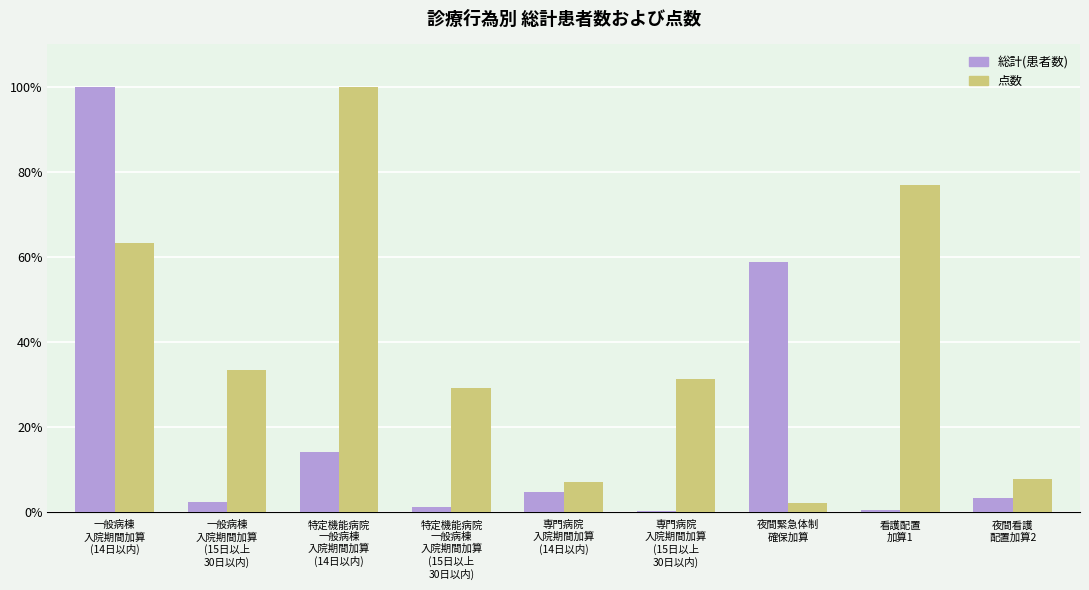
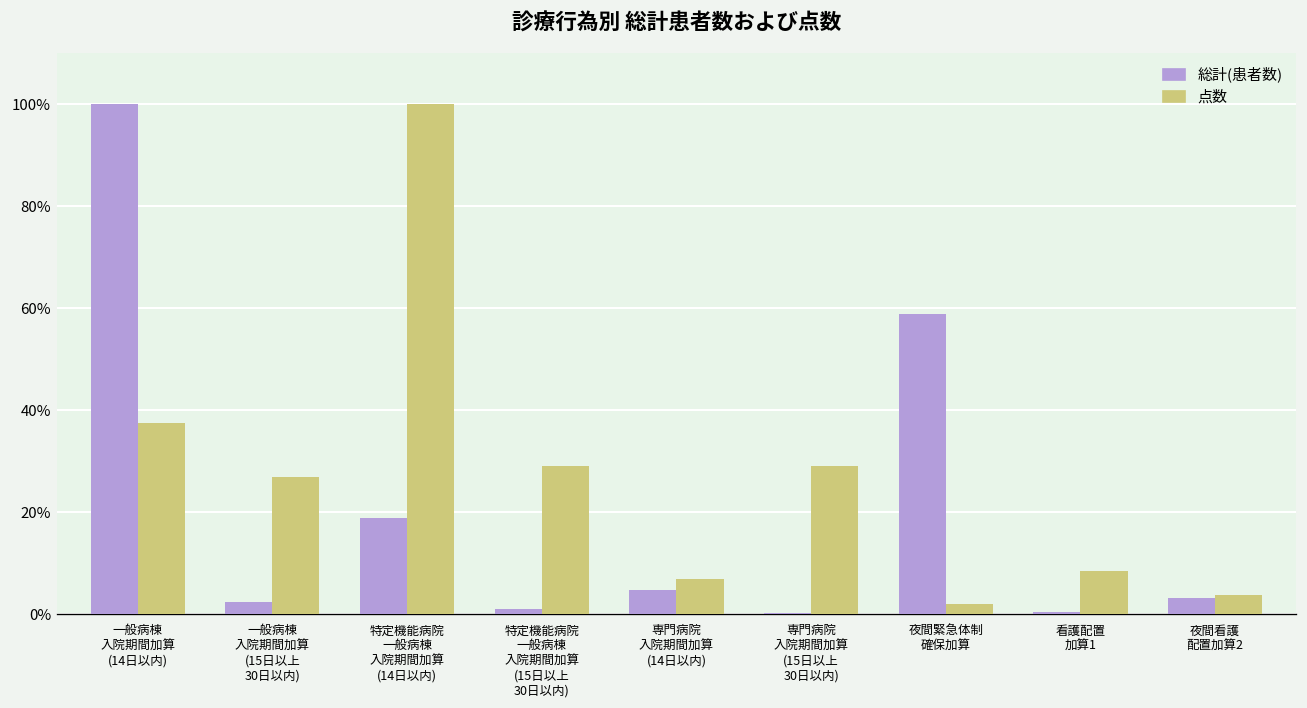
  {
    "総計(患者数)": {
      "一般病棟 入院期間加算 (14日以内)": "100%",
      "一般病棟 入院期間加算 (15日以上 30日以内)": "2%",
-     "特定機能病院 一般病棟 入院期間加算 (14日以内)": "14%",
+     "特定機能病院 一般病棟 入院期間加算 (14日以内)": "19%",
      "特定機能病院 一般病棟 入院期間加算 (15日以上 30日以内)": "1%",
      "専門病院 入院期間加算 (14日以内)": "5%",
      "夜間緊急体制 確保加算": "59%",
      "夜間看護 配置加算2": "3%"
    },
    "点数": {
-     "一般病棟 入院期間加算 (14日以内)": "63%",
-     "一般病棟 入院期間加算 (15日以上 30日以内)": "33%",
+     "一般病棟 入院期間加算 (14日以内)": "38%",
+     "一般病棟 入院期間加算 (15日以上 30日以内)": "27%",
      "特定機能病院 一般病棟 入院期間加算 (14日以内)": "100%",
      "特定機能病院 一般病棟 入院期間加算 (15日以上 30日以内)": "29%",
      "専門病院 入院期間加算 (14日以内)": "7%",
-     "専門病院 入院期間加算 (15日以上 30日以内)": "31%",
+     "専門病院 入院期間加算 (15日以上 30日以内)": "29%",
      "夜間緊急体制 確保加算": "2%",
-     "看護配置 加算1": "77%",
-     "夜間看護 配置加算2": "8%"
+     "看護配置 加算1": "8%",
+     "夜間看護 配置加算2": "4%"
    }
  }
